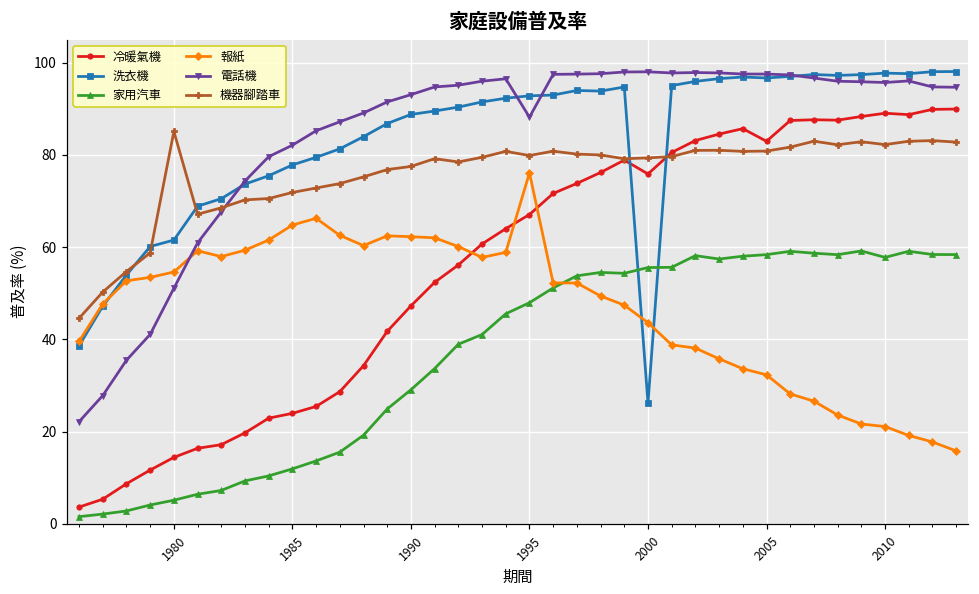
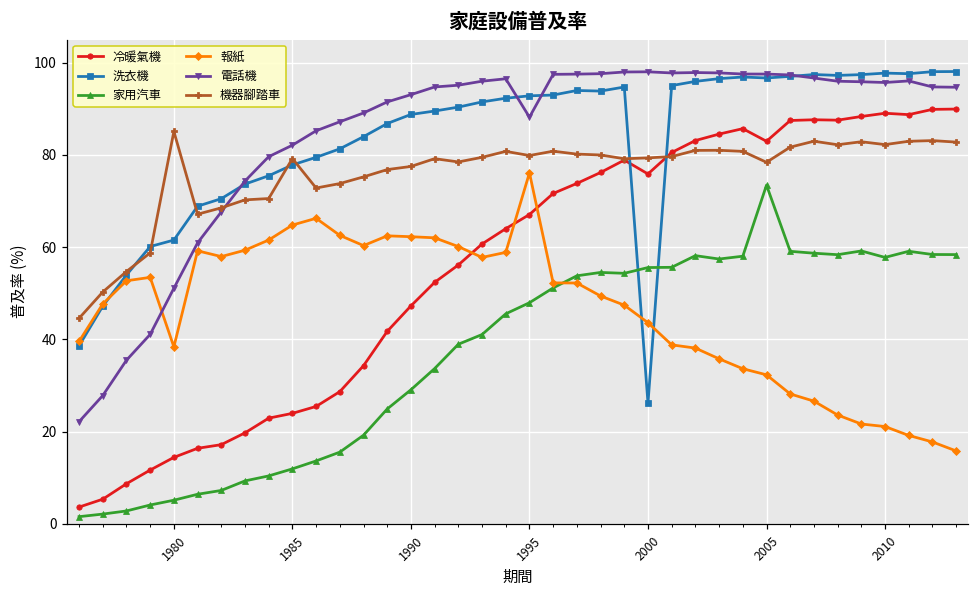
  {
    "冷暖氣機": {
      "1980": 14,
      "1985": 24,
      "1990": 47,
      "1995": 67,
      "2000": 76,
      "2005": 83,
      "2010": 89
    },
    "洗衣機": {
      "1980": 62,
      "1985": 78,
      "1990": 89,
      "1995": 93,
      "2000": 26,
      "2005": 97,
      "2010": 98
    },
    "家用汽車": {
      "1980": 5,
      "1985": 12,
      "1990": 29,
      "1995": 48,
      "2000": 56,
-     "2005": 58,
+     "2005": 73,
      "2010": 58
    },
    "報紙": {
-     "1980": 55,
+     "1980": 38,
      "1985": 65,
      "1990": 62,
      "1995": 76,
      "2000": 44,
      "2005": 32,
      "2010": 21
    },
    "電話機": {
      "1980": 51,
      "1985": 82,
      "1990": 93,
      "1995": 88,
      "2000": 98,
      "2005": 98,
      "2010": 96
    },
    "機器腳踏車": {
      "1980": 85,
-     "1985": 72,
+     "1985": 79,
      "1990": 78,
      "1995": 80,
      "2000": 79,
-     "2005": 81,
+     "2005": 78,
      "2010": 82
    }
  }
